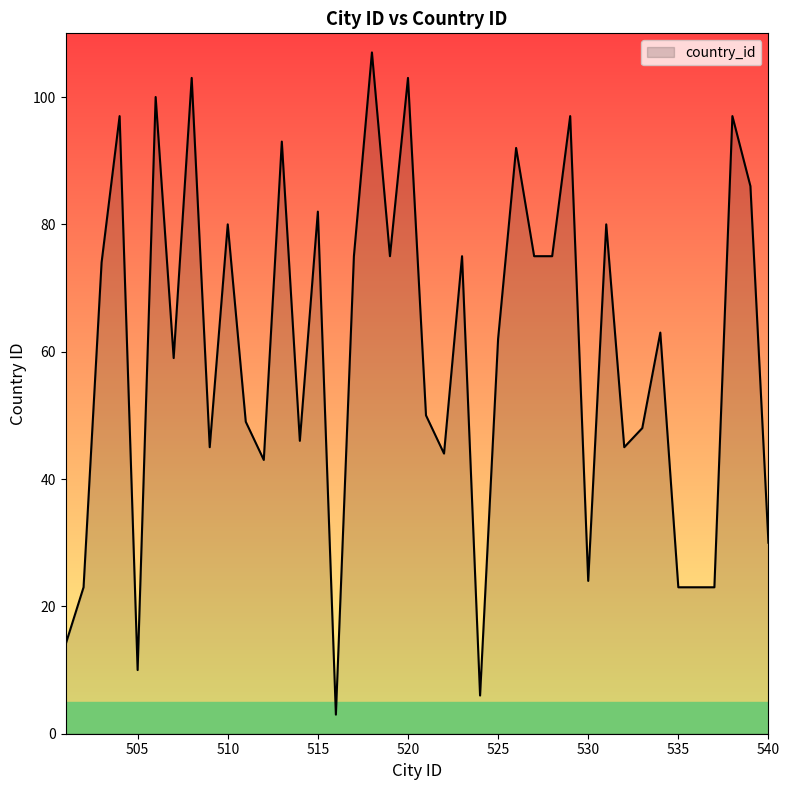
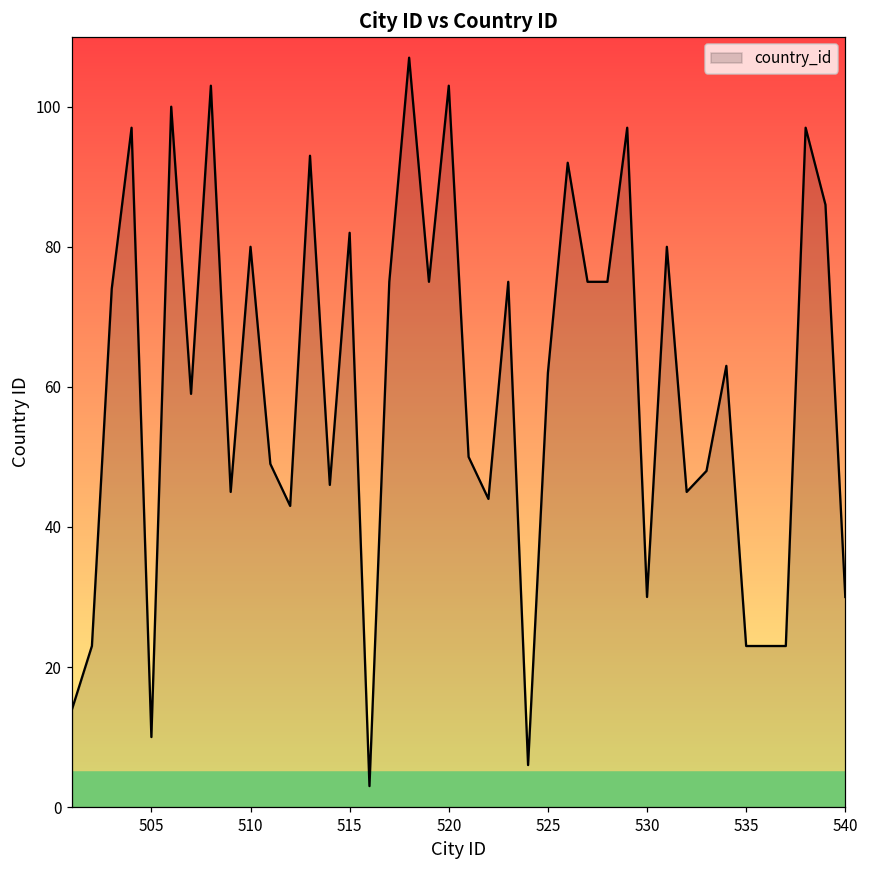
  {
    "505": 10,
    "510": 80,
    "515": 82,
    "520": 103,
    "525": 62,
-   "530": 24,
+   "530": 30,
    "535": 23,
    "540": 30
  }
